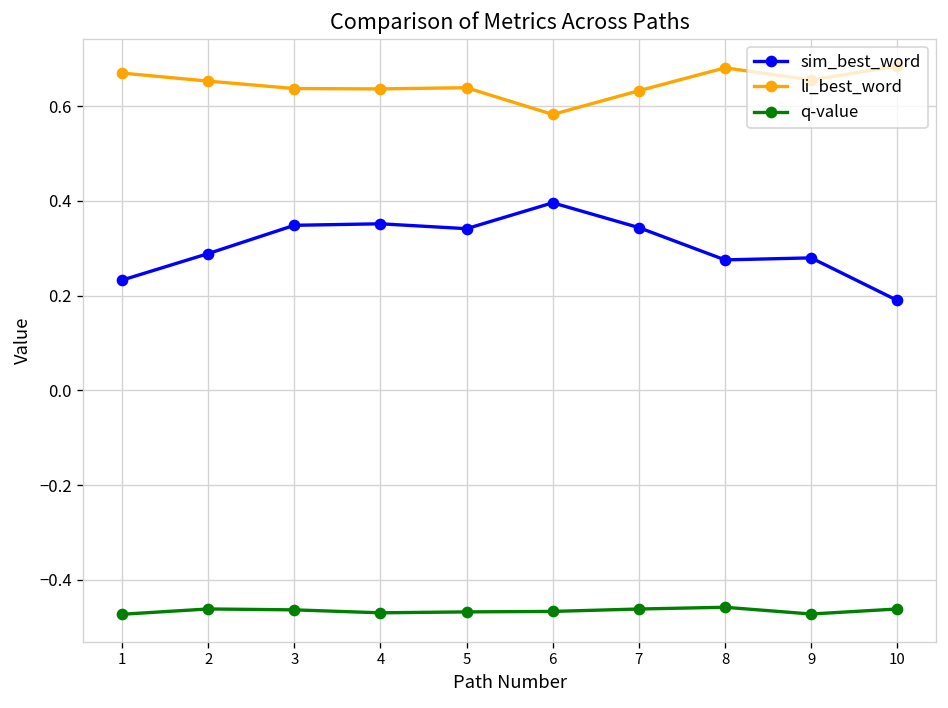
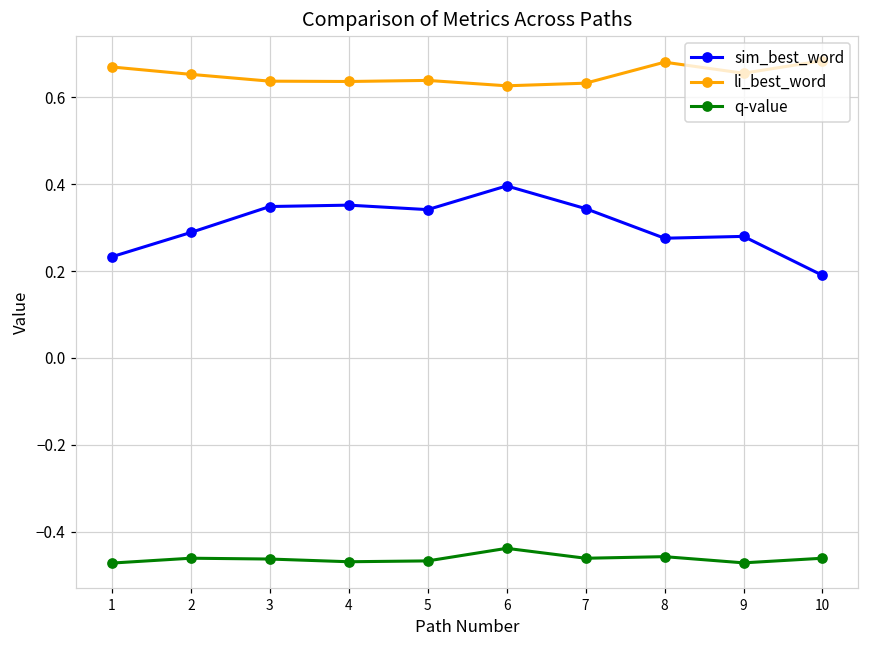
  {
    "sim_best_word": {
      "1": 0.23,
      "2": 0.29,
      "3": 0.35,
      "4": 0.35,
      "5": 0.34,
      "6": 0.40,
      "7": 0.34,
      "8": 0.28,
      "9": 0.28,
      "10": 0.19
    },
    "li_best_word": {
      "1": 0.67,
      "2": 0.65,
      "3": 0.64,
      "4": 0.64,
      "5": 0.64,
-     "6": 0.58,
+     "6": 0.63,
      "7": 0.63,
      "8": 0.68
    },
    "q-value": {
      "1": -0.47,
      "2": -0.46,
      "3": -0.46,
      "4": -0.47,
      "5": -0.47,
-     "6": -0.47,
+     "6": -0.44,
      "7": -0.46,
      "8": -0.46,
      "9": -0.47,
      "10": -0.46
    }
  }
